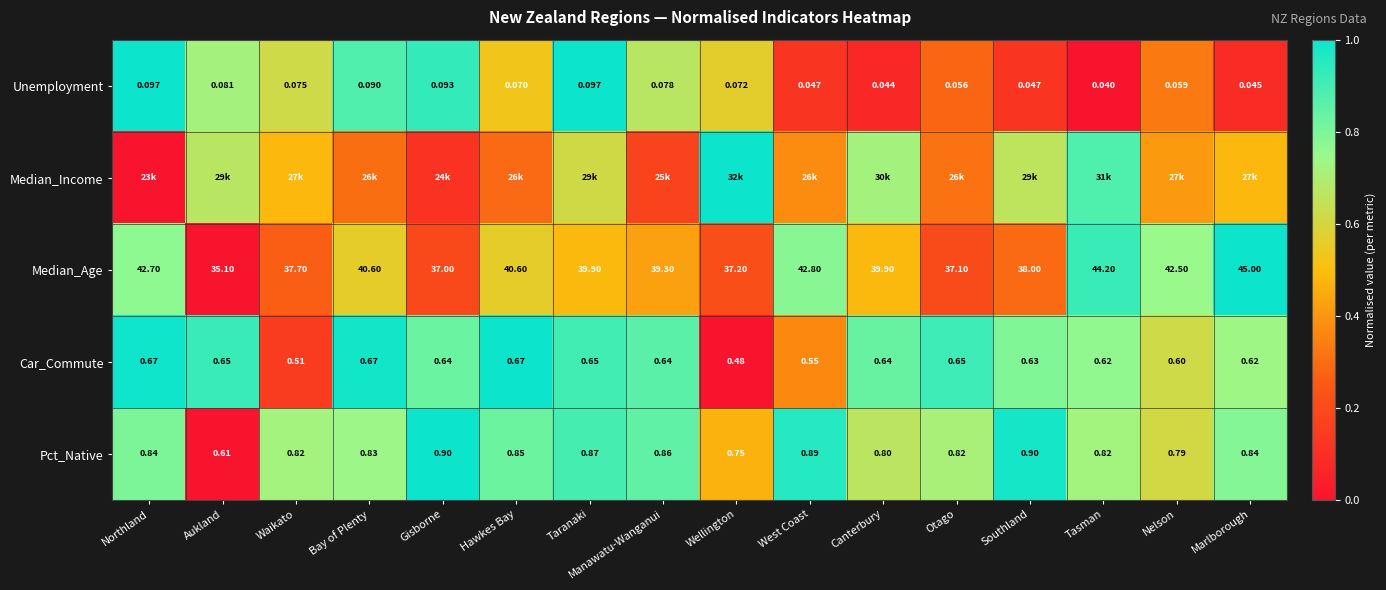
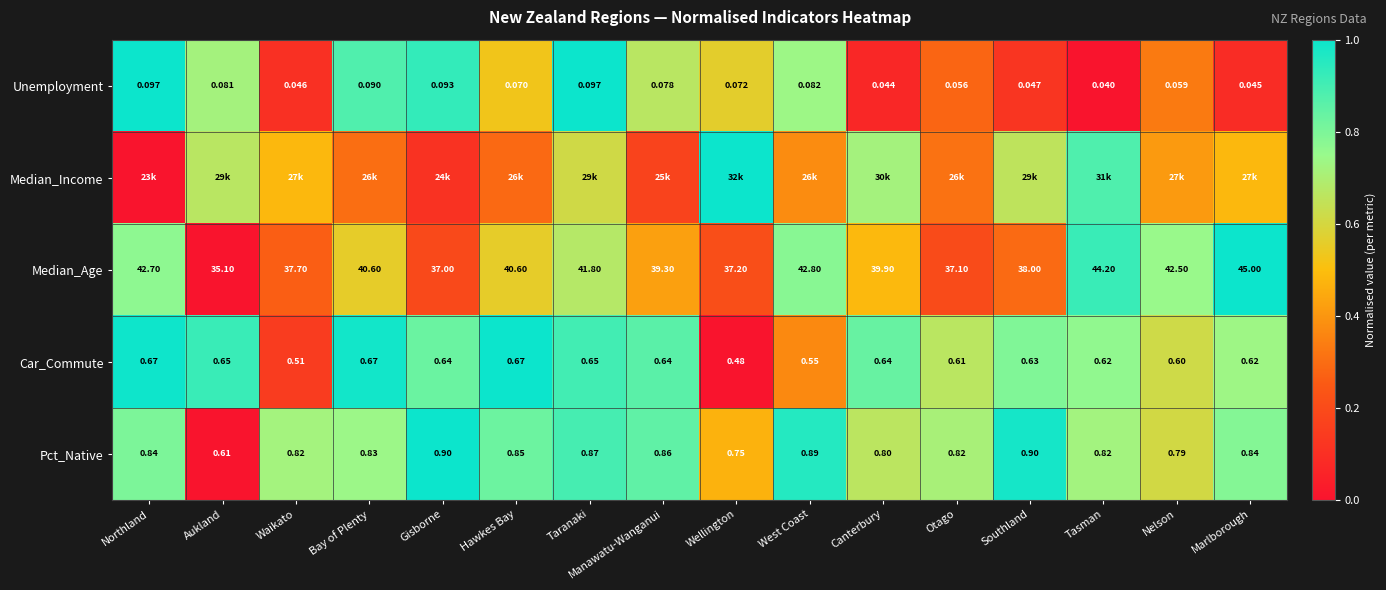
  {
    "Unemployment": {
      "Northland": "0.097",
      "Aukland": "0.081",
-     "Waikato": "0.075",
+     "Waikato": "0.046",
      "Bay of Plenty": "0.090",
      "Gisborne": "0.093",
      "Hawkes Bay": "0.070",
      "Taranaki": "0.097",
      "Manawatu-Wanganui": "0.078",
      "Wellington": "0.072",
-     "West Coast": "0.047",
+     "West Coast": "0.082",
      "Canterbury": "0.044",
      "Otago": "0.056",
      "Southland": "0.047",
      "Tasman": "0.040",
      "Nelson": "0.059",
      "Marlborough": "0.045"
    },
    "Median_Income": {
      "Northland": "23k",
      "Aukland": "29k",
      "Waikato": "27k",
      "Bay of Plenty": "26k",
      "Gisborne": "24k",
      "Hawkes Bay": "26k",
      "Taranaki": "29k",
      "Manawatu-Wanganui": "25k",
      "Wellington": "32k",
      "West Coast": "26k",
      "Canterbury": "30k",
      "Otago": "26k",
      "Southland": "29k",
      "Tasman": "31k",
      "Nelson": "27k",
      "Marlborough": "27k"
    },
    "Median_Age": {
      "Northland": "42.70",
      "Aukland": "35.10",
      "Waikato": "37.70",
      "Bay of Plenty": "40.60",
      "Gisborne": "37.00",
      "Hawkes Bay": "40.60",
-     "Taranaki": "39.90",
+     "Taranaki": "41.80",
      "Manawatu-Wanganui": "39.30",
      "Wellington": "37.20",
      "West Coast": "42.80",
      "Canterbury": "39.90",
      "Otago": "37.10",
      "Southland": "38.00",
      "Tasman": "44.20",
      "Nelson": "42.50",
      "Marlborough": "45.00"
    },
    "Car_Commute": {
      "Northland": "0.67",
      "Aukland": "0.65",
      "Waikato": "0.51",
      "Bay of Plenty": "0.67",
      "Gisborne": "0.64",
      "Hawkes Bay": "0.67",
      "Taranaki": "0.65",
      "Manawatu-Wanganui": "0.64",
      "Wellington": "0.48",
      "West Coast": "0.55",
      "Canterbury": "0.64",
-     "Otago": "0.65",
+     "Otago": "0.61",
      "Southland": "0.63",
      "Tasman": "0.62",
      "Nelson": "0.60",
      "Marlborough": "0.62"
    },
    "Pct_Native": {
      "Northland": "0.84",
      "Aukland": "0.61",
      "Waikato": "0.82",
      "Bay of Plenty": "0.83",
      "Gisborne": "0.90",
      "Hawkes Bay": "0.85",
      "Taranaki": "0.87",
      "Manawatu-Wanganui": "0.86",
      "Wellington": "0.75",
      "West Coast": "0.89",
      "Canterbury": "0.80",
      "Otago": "0.82",
      "Southland": "0.90",
      "Tasman": "0.82",
      "Nelson": "0.79",
      "Marlborough": "0.84"
    }
  }
